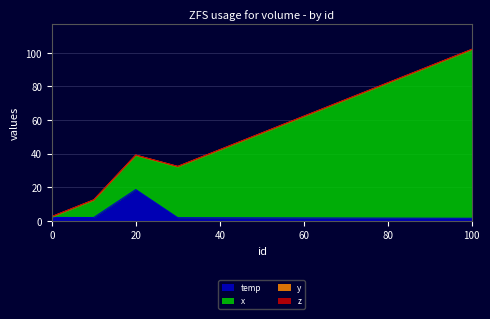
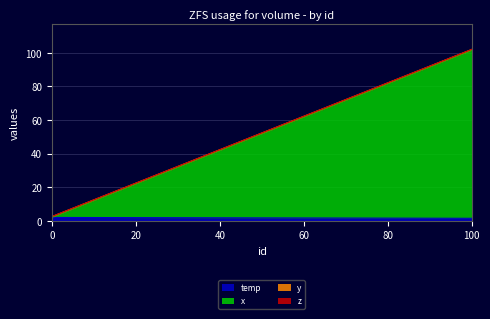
  {
    "temp": {
-     "20": 19,
+     "20": 2,
      "40": 2,
      "60": 2,
      "80": 2,
      "100": 2
    }
  }
